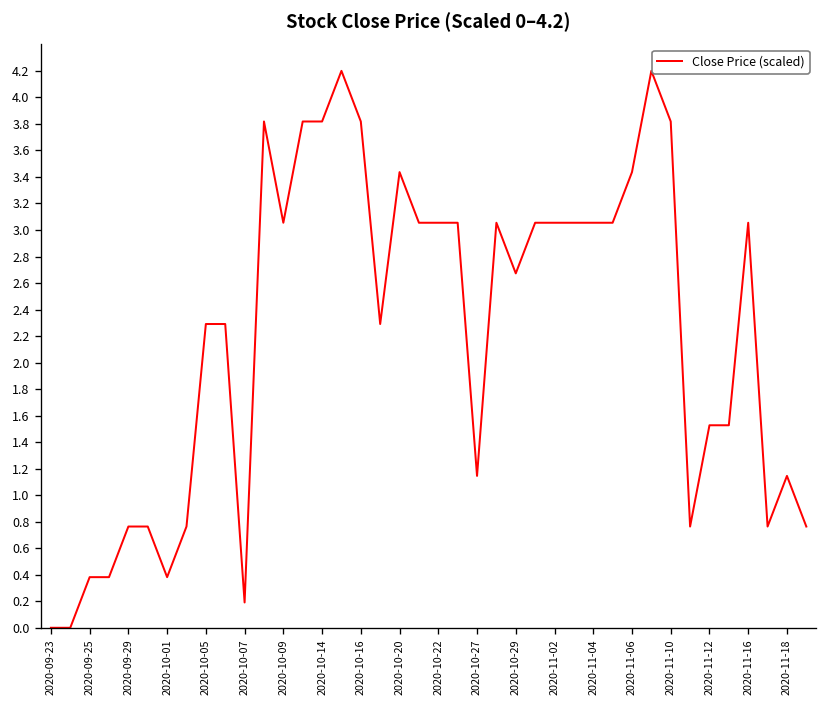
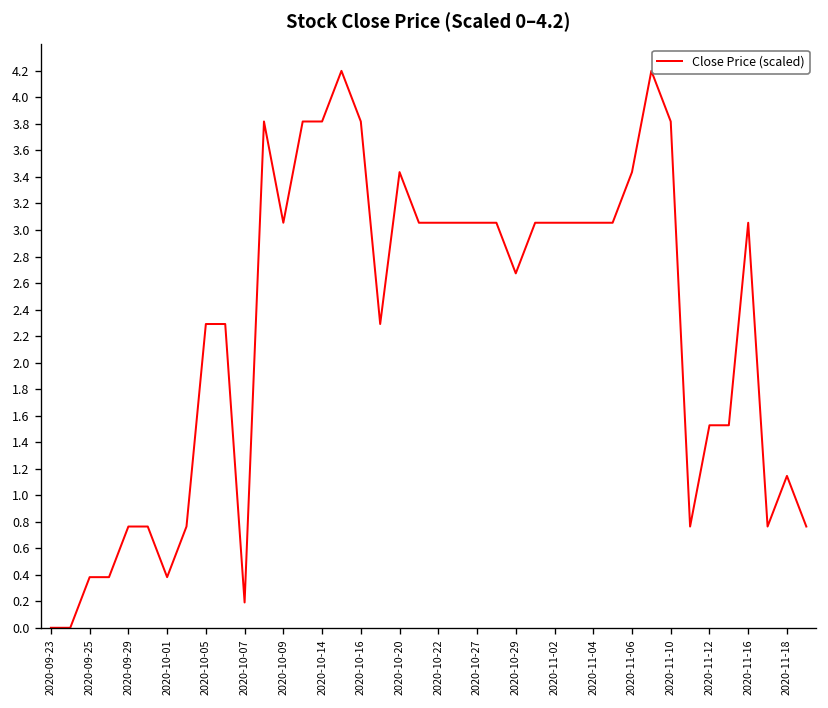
  {
    "2020-09-23": 0.00,
    "2020-09-25": 0.38,
    "2020-09-29": 0.76,
    "2020-10-01": 0.38,
    "2020-10-05": 2.29,
    "2020-10-07": 0.19,
    "2020-10-09": 3.05,
    "2020-10-14": 3.82,
    "2020-10-16": 3.82,
    "2020-10-20": 3.44,
    "2020-10-22": 3.05,
-   "2020-10-27": 1.15,
+   "2020-10-27": 3.05,
    "2020-10-29": 2.67,
    "2020-11-02": 3.05,
    "2020-11-04": 3.05,
    "2020-11-06": 3.44,
    "2020-11-10": 3.82,
    "2020-11-12": 1.53,
    "2020-11-16": 3.05,
    "2020-11-18": 1.15
  }
